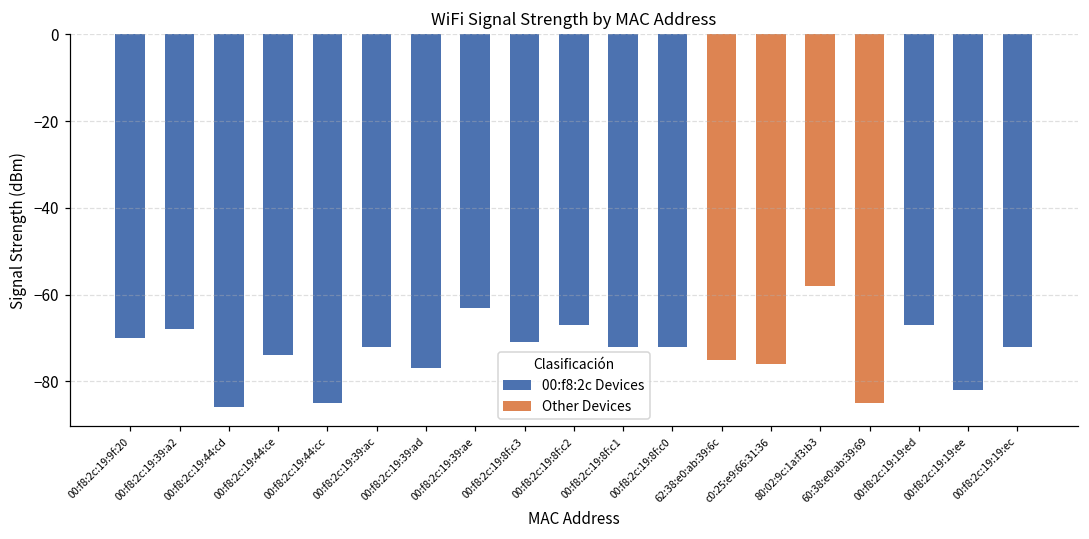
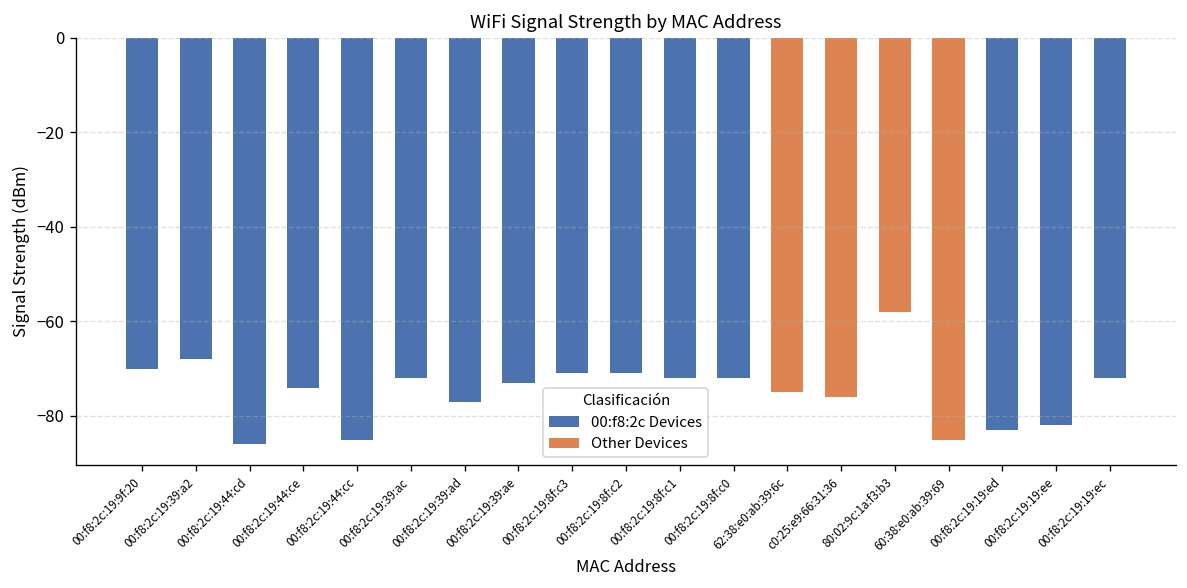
  {
    "00:f8:2c Devices": {
      "00:f8:2c:19:9f:20": -70,
      "00:f8:2c:19:39:a2": -68,
      "00:f8:2c:19:44:cd": -86,
      "00:f8:2c:19:44:ce": -74,
      "00:f8:2c:19:44:cc": -85,
      "00:f8:2c:19:39:ac": -72,
      "00:f8:2c:19:39:ad": -77,
-     "00:f8:2c:19:39:ae": -63,
+     "00:f8:2c:19:39:ae": -73,
      "00:f8:2c:19:8f:c3": -71,
-     "00:f8:2c:19:8f:c2": -67,
+     "00:f8:2c:19:8f:c2": -71,
      "00:f8:2c:19:8f:c1": -72,
      "00:f8:2c:19:8f:c0": -72,
-     "00:f8:2c:19:19:ed": -67,
+     "00:f8:2c:19:19:ed": -83,
      "00:f8:2c:19:19:ee": -82,
      "00:f8:2c:19:19:ec": -72
    },
    "Other Devices": {
      "62:38:e0:ab:39:6c": -75,
      "c0:25:e9:66:31:36": -76,
      "80:02:9c:1a:f3:b3": -58,
      "60:38:e0:ab:39:69": -85
    }
  }
